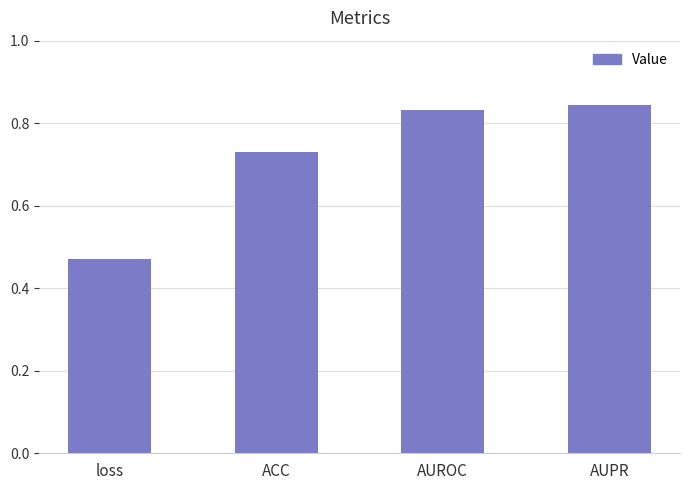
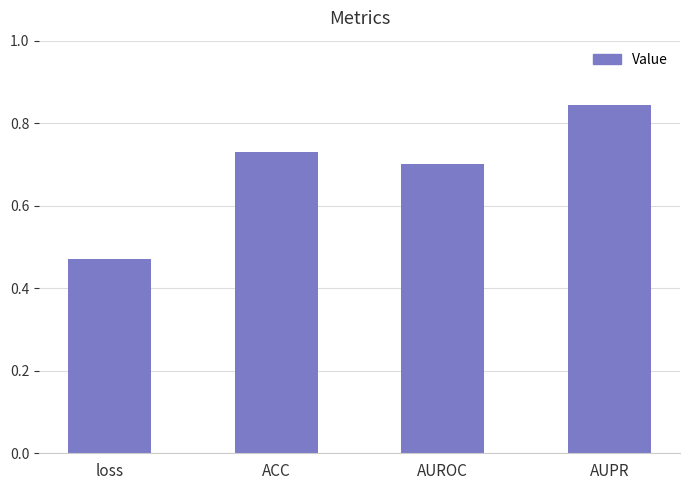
  {
    "loss": 0.47,
    "ACC": 0.73,
-   "AUROC": 0.83,
+   "AUROC": 0.70,
    "AUPR": 0.84
  }
